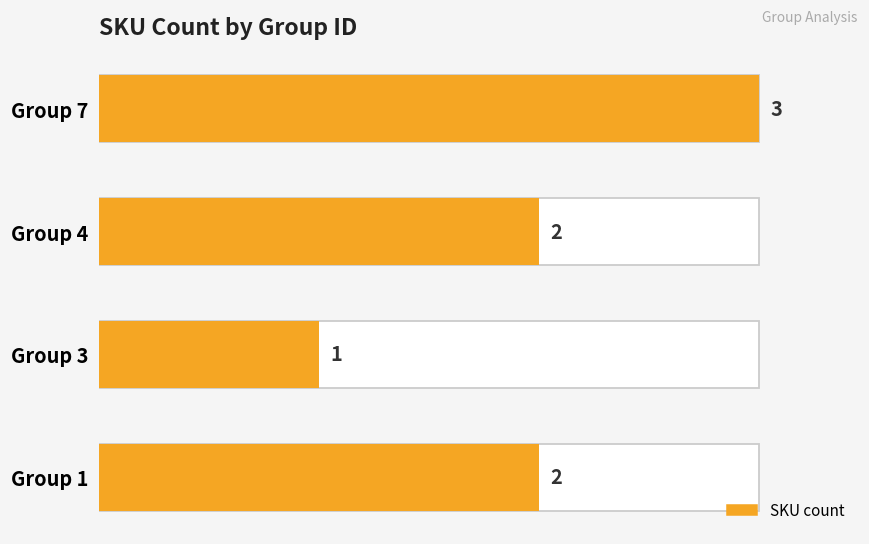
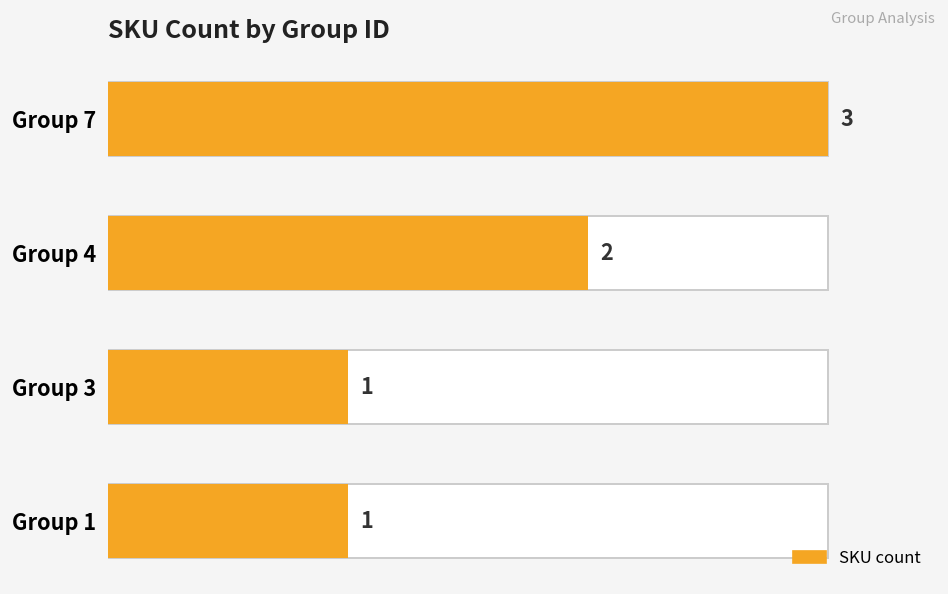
  {
    "SKU count": {
      "Group 7": 3,
-     "Group 1": 2
+     "Group 1": 1
    }
  }
